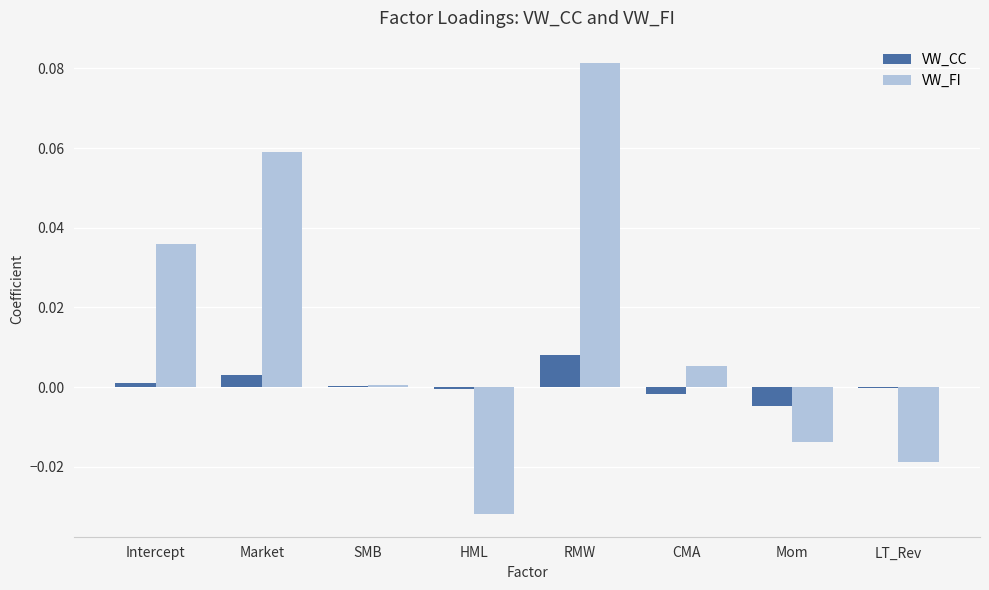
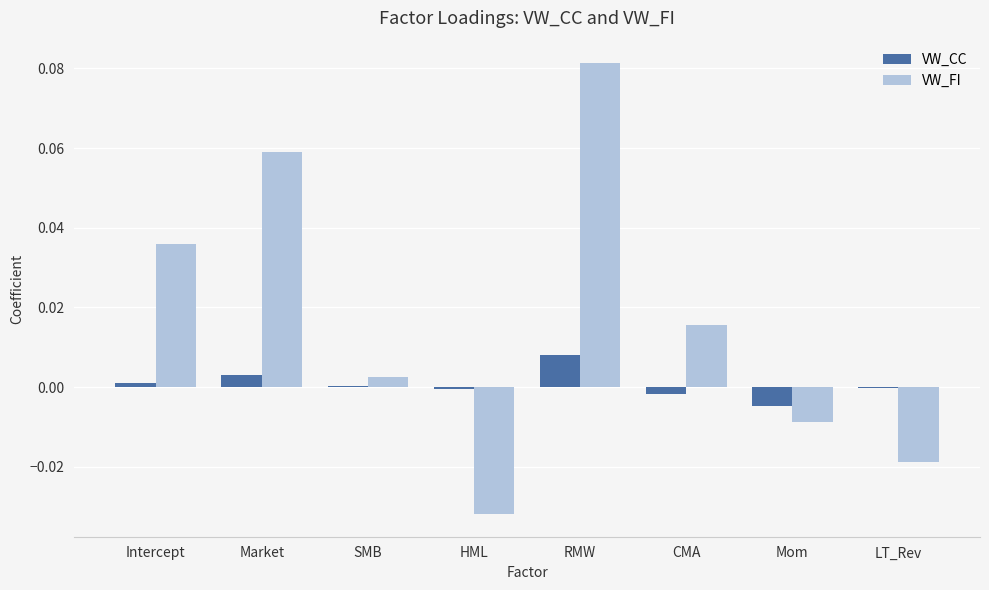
  {
    "VW_CC": {
      "Intercept": 0.001,
      "Market": 0.003,
      "RMW": 0.008,
      "CMA": -0.002,
      "Mom": -0.005
    },
    "VW_FI": {
      "Intercept": 0.036,
      "Market": 0.059,
-     "SMB": 0.000,
+     "SMB": 0.002,
      "HML": -0.032,
      "RMW": 0.081,
-     "CMA": 0.005,
-     "Mom": -0.014,
+     "CMA": 0.016,
+     "Mom": -0.009,
      "LT_Rev": -0.019
    }
  }
